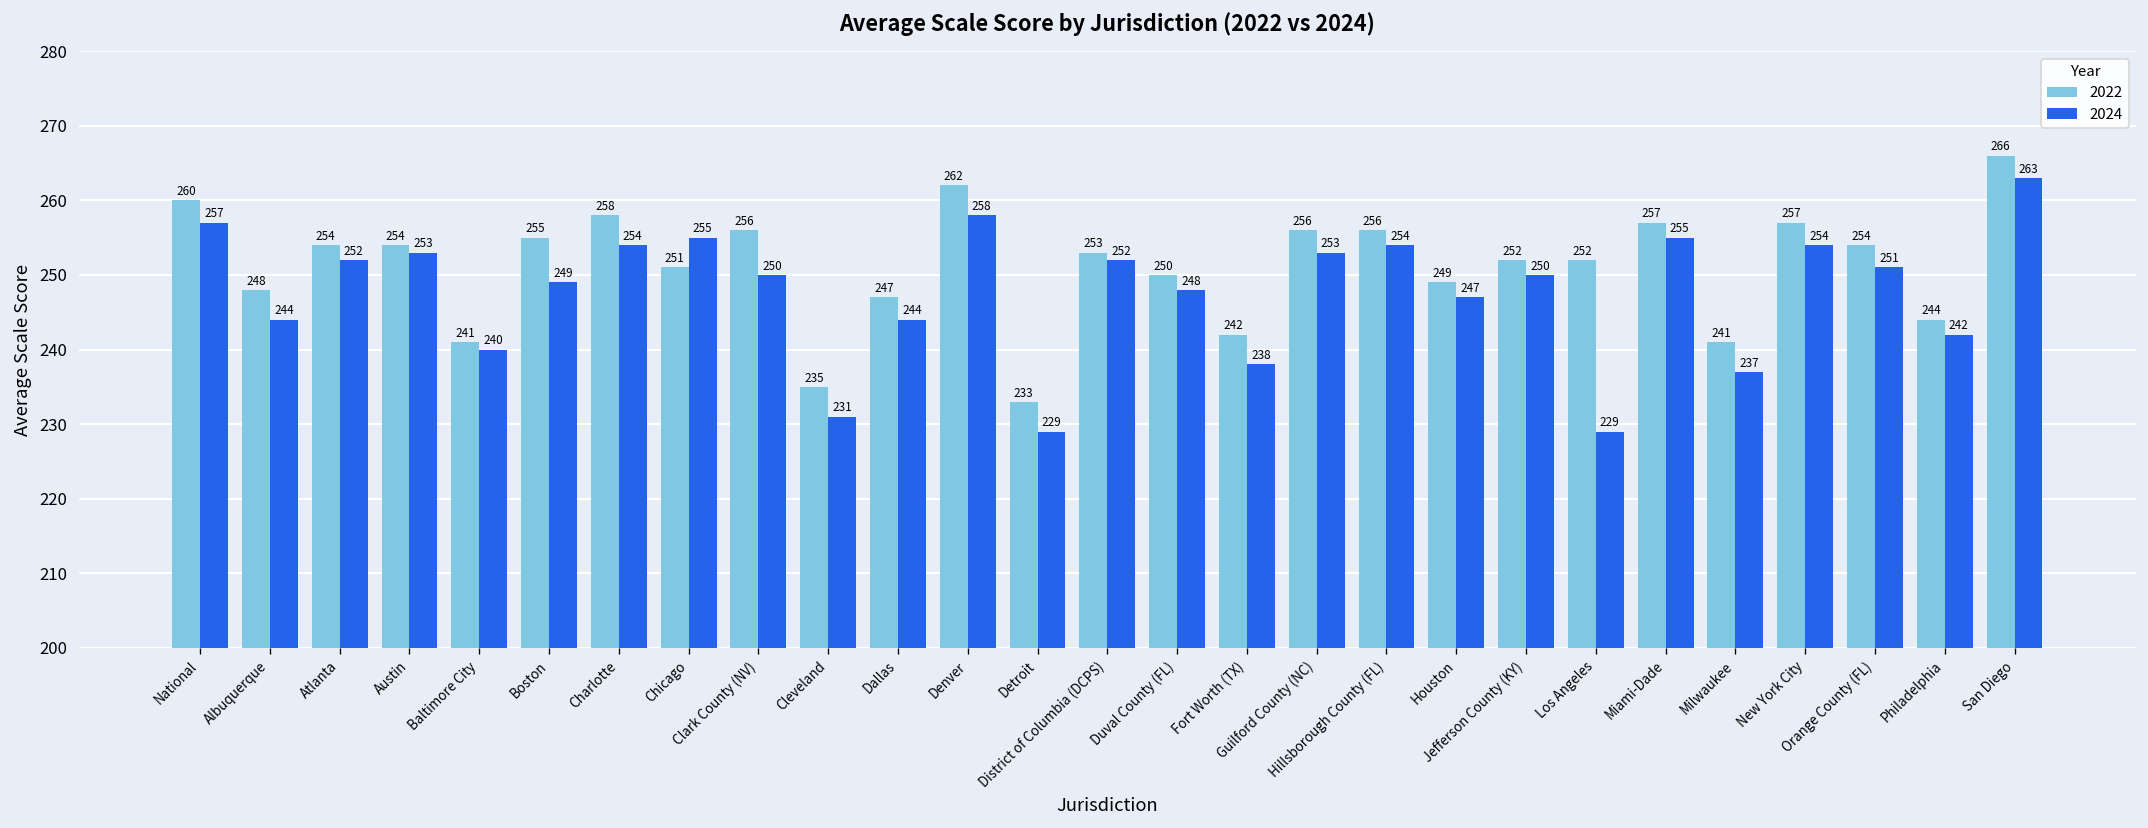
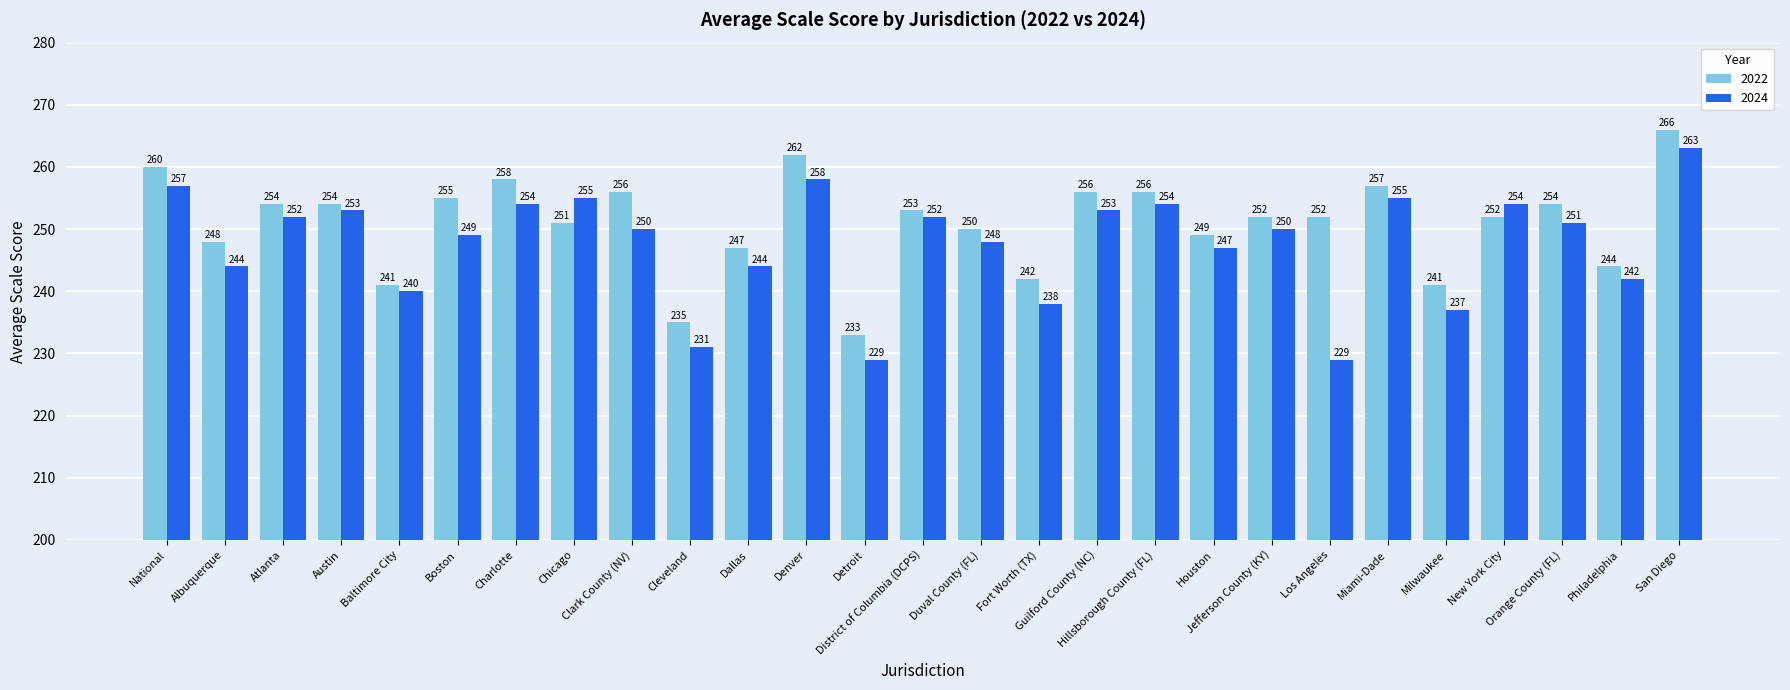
  {
    "2022": {
      "National": 260,
      "Albuquerque": 248,
      "Atlanta": 254,
      "Austin": 254,
      "Baltimore City": 241,
      "Boston": 255,
      "Charlotte": 258,
      "Chicago": 251,
      "Clark County (NV)": 256,
      "Cleveland": 235,
      "Dallas": 247,
      "Denver": 262,
      "Detroit": 233,
      "District of Columbia (DCPS)": 253,
      "Duval County (FL)": 250,
      "Fort Worth (TX)": 242,
      "Guilford County (NC)": 256,
      "Hillsborough County (FL)": 256,
      "Houston": 249,
      "Jefferson County (KY)": 252,
      "Los Angeles": 252,
      "Miami-Dade": 257,
      "Milwaukee": 241,
-     "New York City": 257,
+     "New York City": 252,
      "Orange County (FL)": 254,
      "Philadelphia": 244,
      "San Diego": 266
    },
    "2024": {
      "National": 257,
      "Albuquerque": 244,
      "Atlanta": 252,
      "Austin": 253,
      "Baltimore City": 240,
      "Boston": 249,
      "Charlotte": 254,
      "Chicago": 255,
      "Clark County (NV)": 250,
      "Cleveland": 231,
      "Dallas": 244,
      "Denver": 258,
      "Detroit": 229,
      "District of Columbia (DCPS)": 252,
      "Duval County (FL)": 248,
      "Fort Worth (TX)": 238,
      "Guilford County (NC)": 253,
      "Hillsborough County (FL)": 254,
      "Houston": 247,
      "Jefferson County (KY)": 250,
      "Los Angeles": 229,
      "Miami-Dade": 255,
      "Milwaukee": 237,
      "New York City": 254,
      "Orange County (FL)": 251,
      "Philadelphia": 242,
      "San Diego": 263
    }
  }
